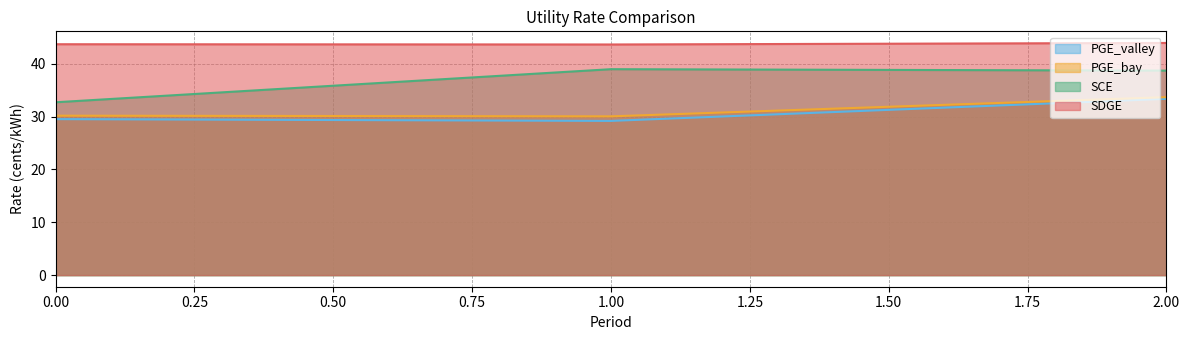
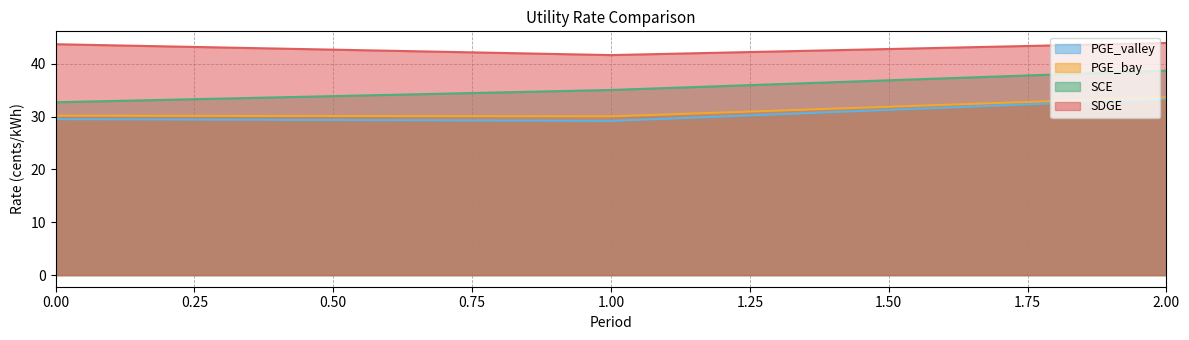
  {
    "PGE_valley": {
      "0.00": 30,
      "1.00": 29
    },
    "PGE_bay": {
      "0.00": 30,
      "1.00": 30
    },
    "SCE": {
      "0.00": 33,
-     "1.00": 39,
+     "1.00": 35,
      "2.00": 39
    },
    "SDGE": {
      "0.00": 44,
-     "1.00": 44,
+     "1.00": 42,
      "2.00": 44
    }
  }
